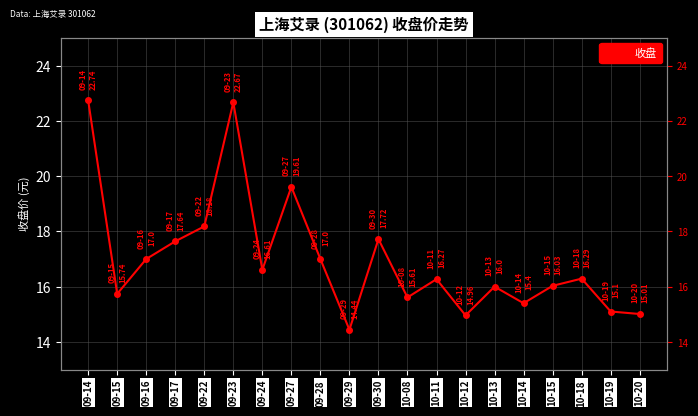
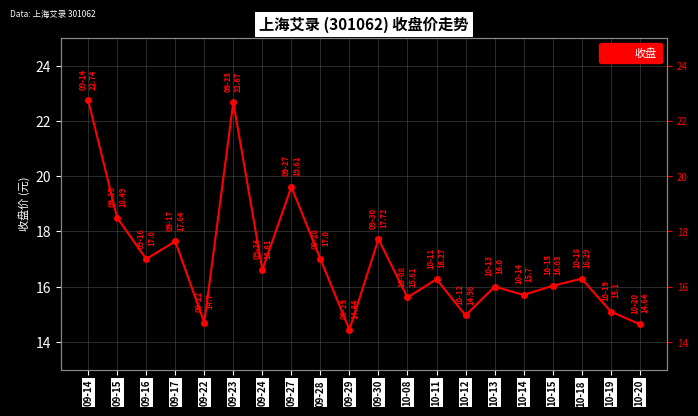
  {
    "09-14": 22.74,
-   "09-15": 15.74,
+   "09-15": 18.49,
    "09-16": 17.0,
    "09-17": 17.64,
-   "09-22": 18.18,
+   "09-22": 14.7,
    "09-23": 22.67,
    "09-24": 16.61,
    "09-27": 19.61,
    "09-28": 17.0,
    "09-29": 14.44,
    "09-30": 17.72,
    "10-08": 15.61,
    "10-11": 16.27,
    "10-12": 14.96,
    "10-13": 16.0,
-   "10-14": 15.4,
+   "10-14": 15.7,
    "10-15": 16.03,
    "10-18": 16.29,
    "10-19": 15.1,
-   "10-20": 15.01
+   "10-20": 14.64
  }
